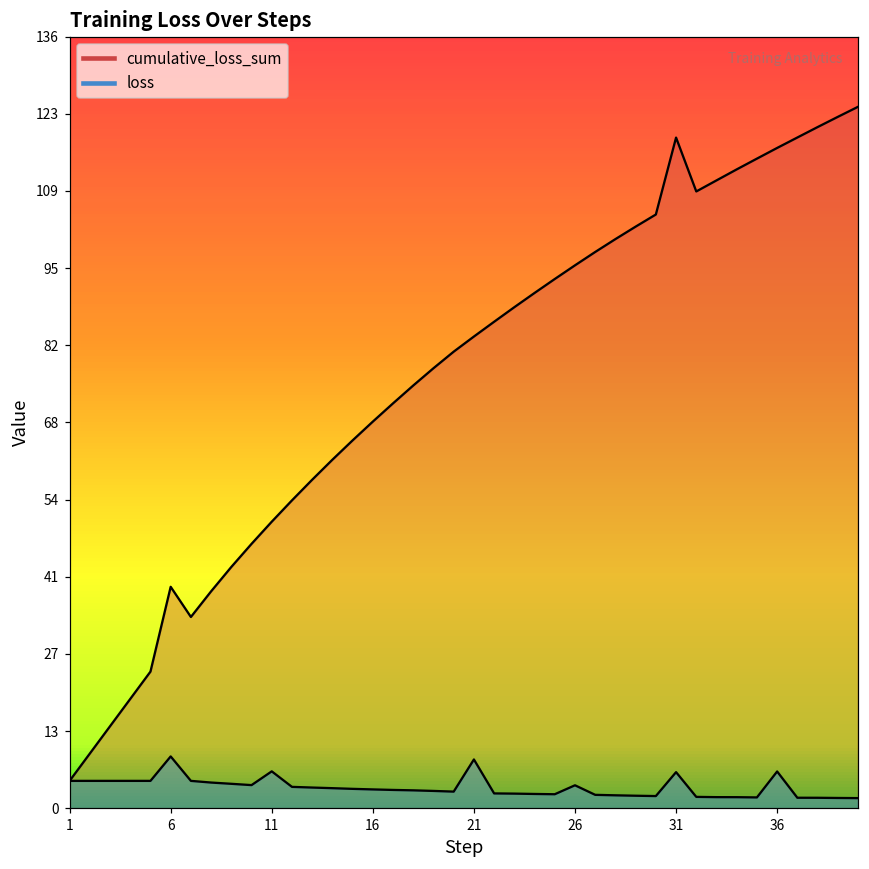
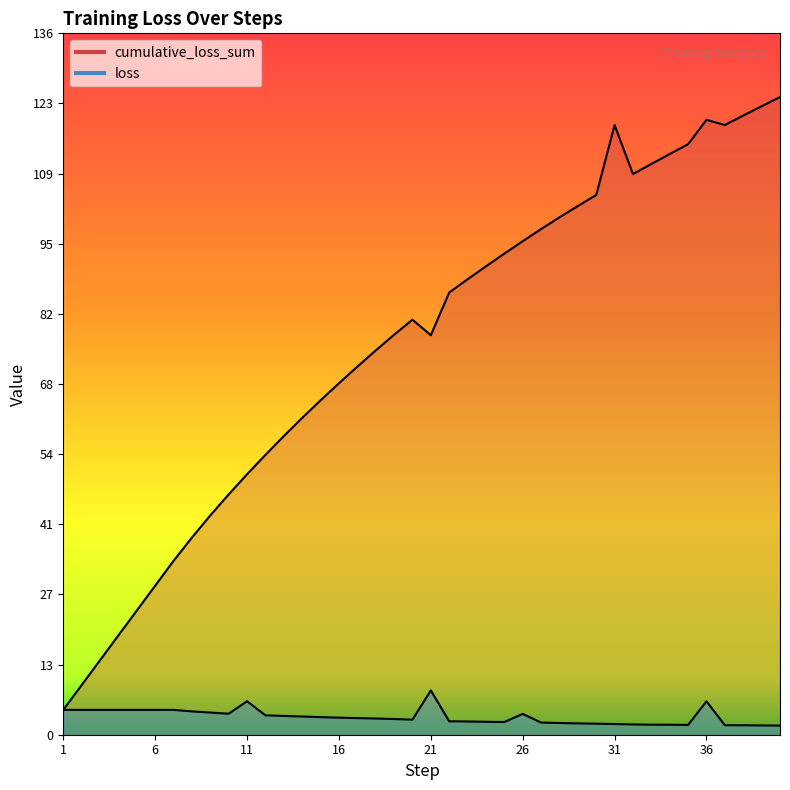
  {
    "cumulative_loss_sum": {
-     "6": 39,
+     "6": 29,
      "11": 51,
      "16": 68,
-     "21": 84,
+     "21": 78,
      "26": 96,
      "31": 119,
-     "36": 117
+     "36": 120
    },
    "loss": {
-     "6": 9,
+     "6": 5,
      "11": 7,
      "16": 3,
      "21": 9,
      "26": 4,
-     "31": 6,
+     "31": 2,
      "36": 7
    }
  }
